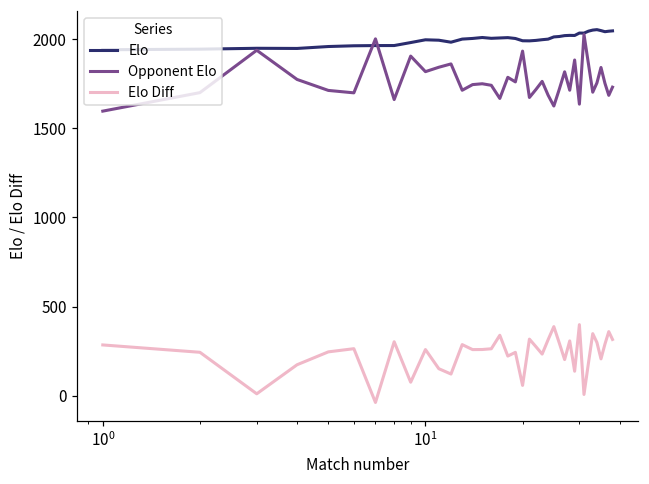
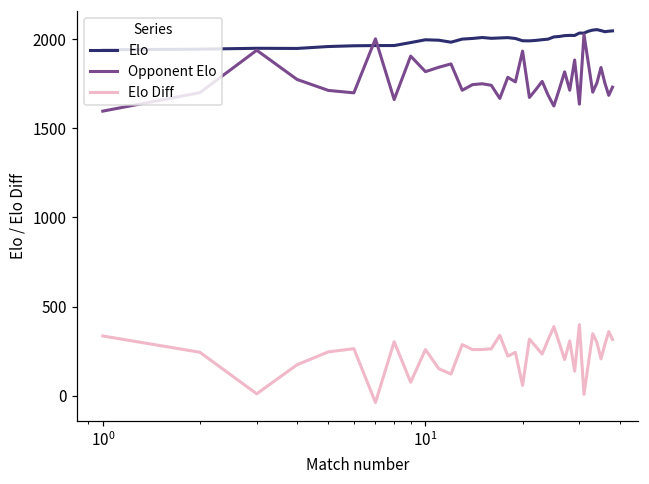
  {
    "Elo": {
      "10^1": 2000
    },
    "Opponent Elo": {
      "10^0": 1600,
      "10^1": 1820
    },
    "Elo Diff": {
-     "10^0": 280,
+     "10^0": 340,
      "10^1": 260
    }
  }
